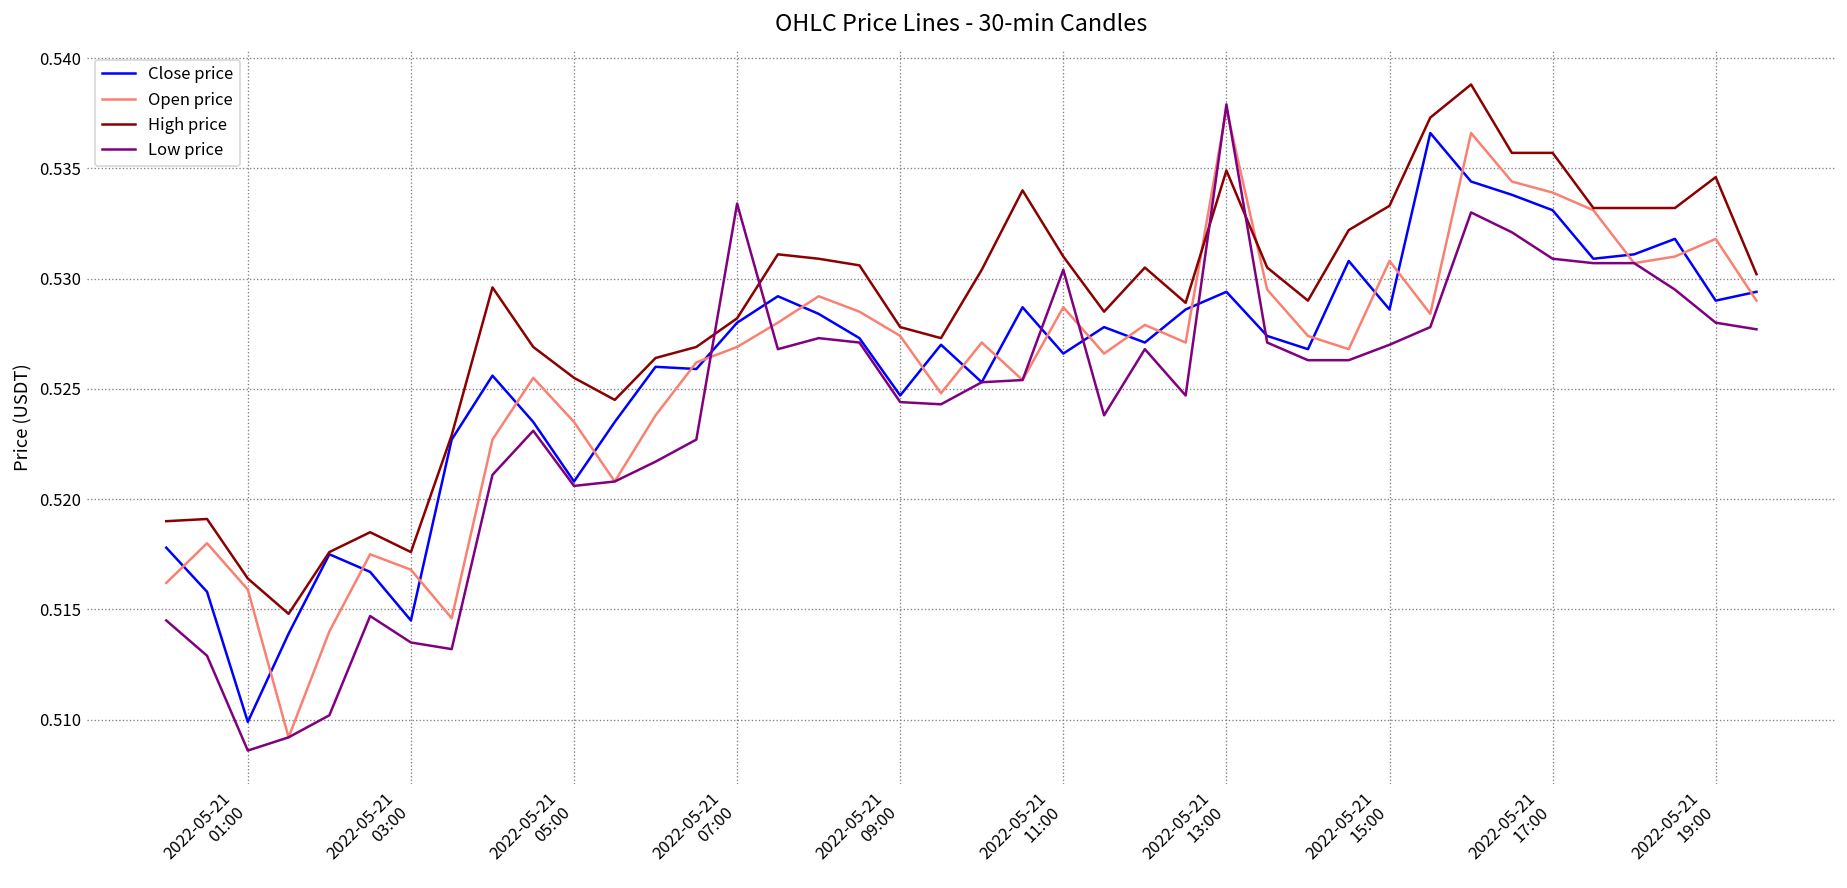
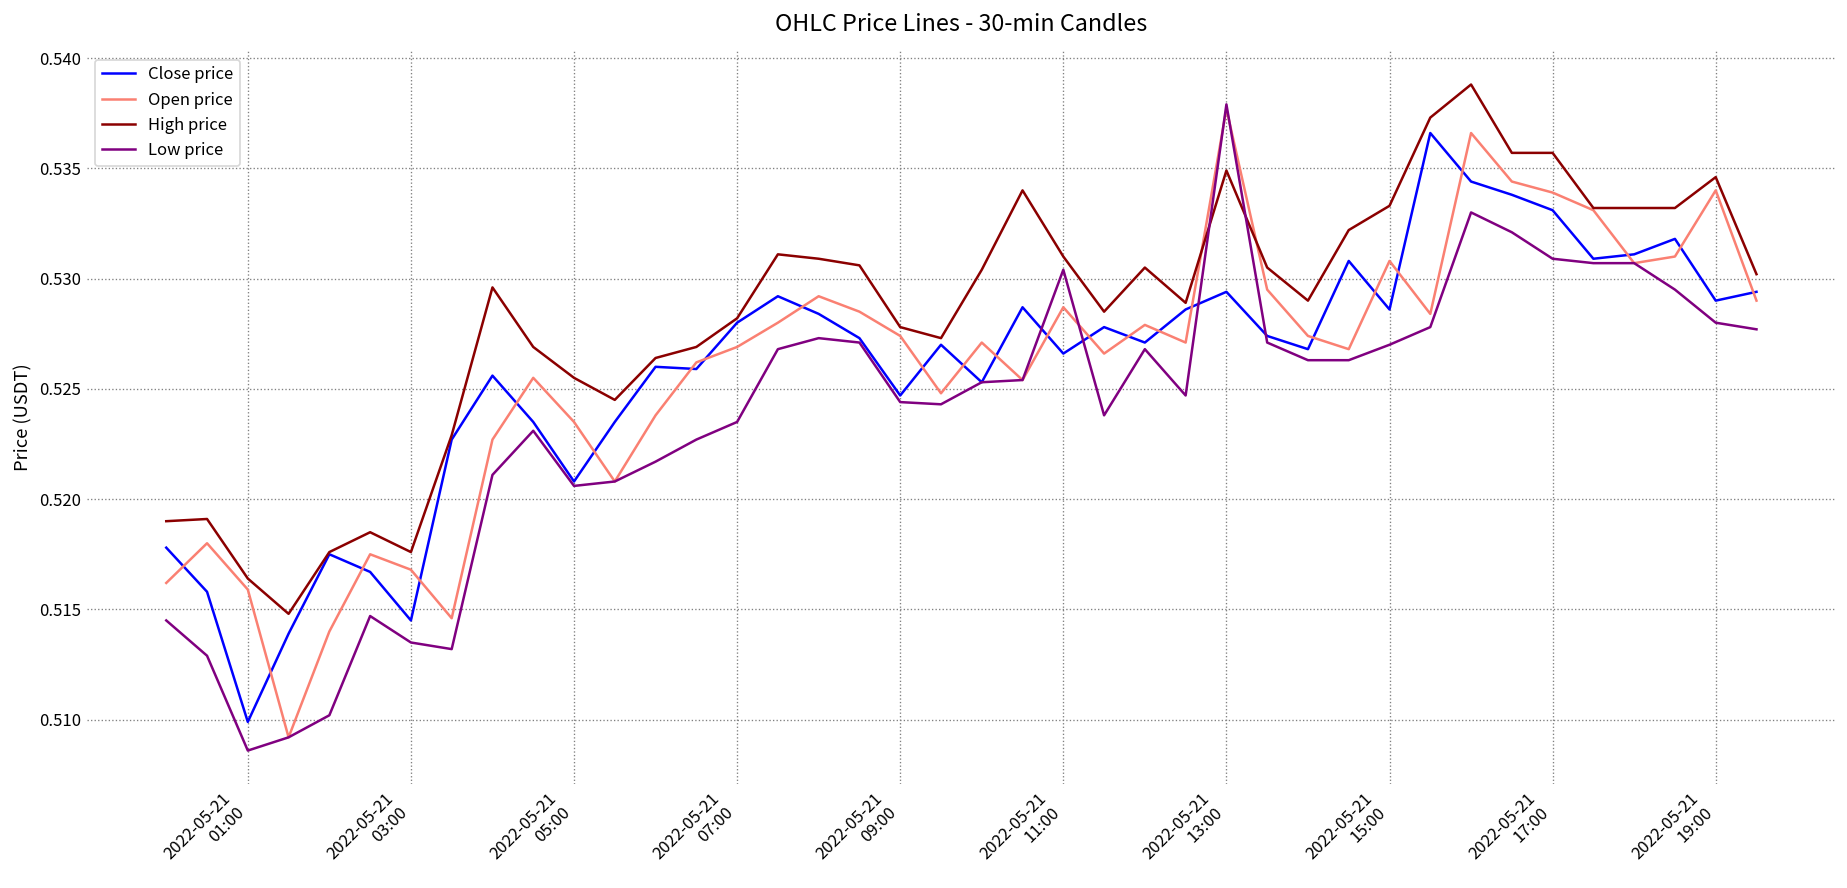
  {
    "Close price": {
      "2022-05-21 01:00": 0.5099,
      "2022-05-21 03:00": 0.5145,
      "2022-05-21 05:00": 0.5208,
      "2022-05-21 07:00": 0.5280,
      "2022-05-21 09:00": 0.5247,
      "2022-05-21 11:00": 0.5266,
      "2022-05-21 13:00": 0.5294,
      "2022-05-21 15:00": 0.5286,
      "2022-05-21 17:00": 0.5331,
      "2022-05-21 19:00": 0.5290
    },
    "Open price": {
      "2022-05-21 01:00": 0.5159,
      "2022-05-21 03:00": 0.5168,
      "2022-05-21 05:00": 0.5235,
      "2022-05-21 07:00": 0.5269,
      "2022-05-21 09:00": 0.5274,
      "2022-05-21 11:00": 0.5287,
      "2022-05-21 13:00": 0.5377,
      "2022-05-21 15:00": 0.5308,
      "2022-05-21 17:00": 0.5339,
-     "2022-05-21 19:00": 0.5318
+     "2022-05-21 19:00": 0.5340
    },
    "High price": {
      "2022-05-21 01:00": 0.5164,
      "2022-05-21 03:00": 0.5176,
      "2022-05-21 05:00": 0.5255,
      "2022-05-21 07:00": 0.5282,
      "2022-05-21 09:00": 0.5278,
      "2022-05-21 11:00": 0.5310,
      "2022-05-21 13:00": 0.5349,
      "2022-05-21 15:00": 0.5333,
      "2022-05-21 17:00": 0.5357,
      "2022-05-21 19:00": 0.5346
    },
    "Low price": {
      "2022-05-21 01:00": 0.5086,
      "2022-05-21 03:00": 0.5135,
      "2022-05-21 05:00": 0.5206,
-     "2022-05-21 07:00": 0.5334,
+     "2022-05-21 07:00": 0.5235,
      "2022-05-21 09:00": 0.5244,
      "2022-05-21 11:00": 0.5304,
      "2022-05-21 13:00": 0.5379,
      "2022-05-21 15:00": 0.5270,
      "2022-05-21 17:00": 0.5309,
      "2022-05-21 19:00": 0.5280
    }
  }
